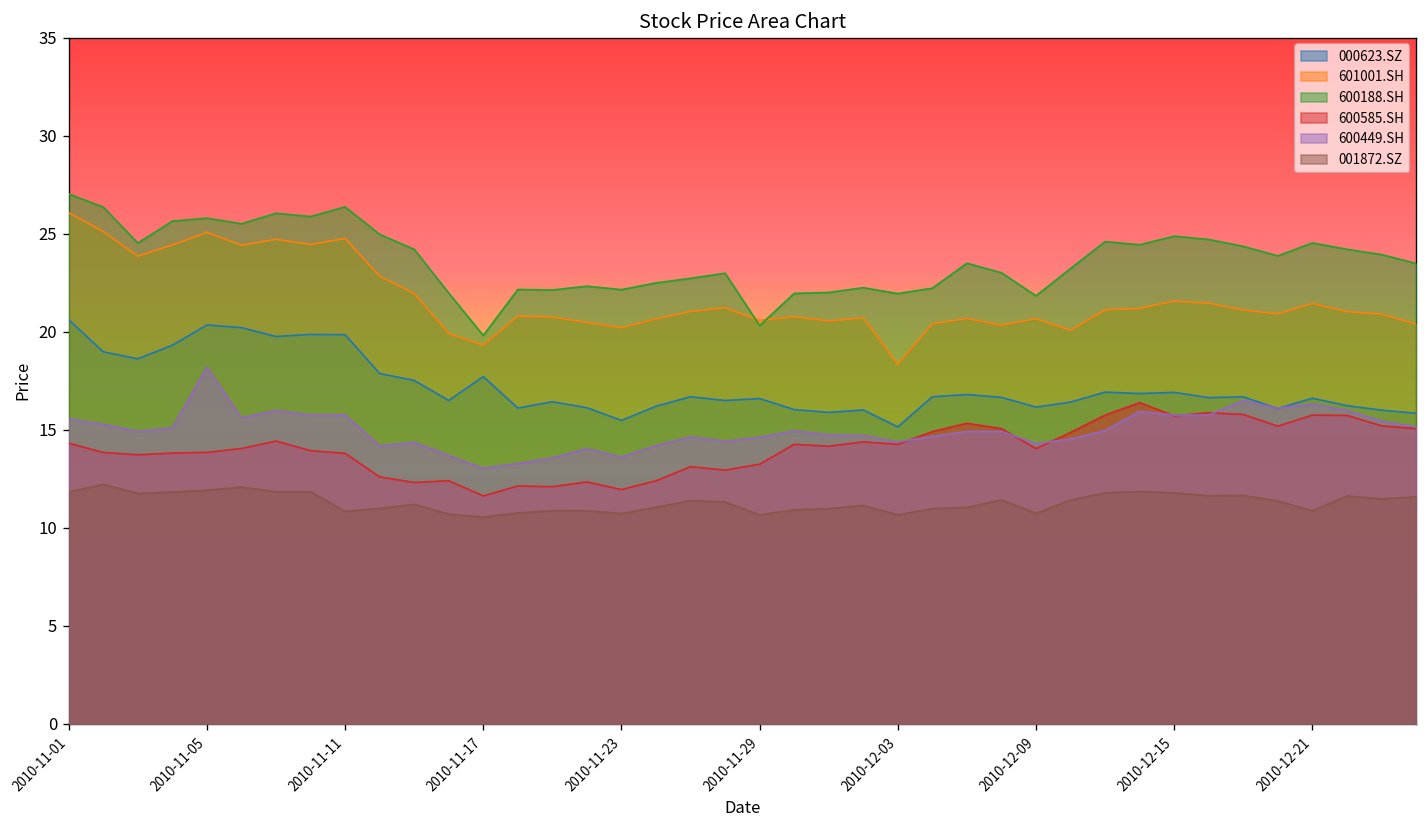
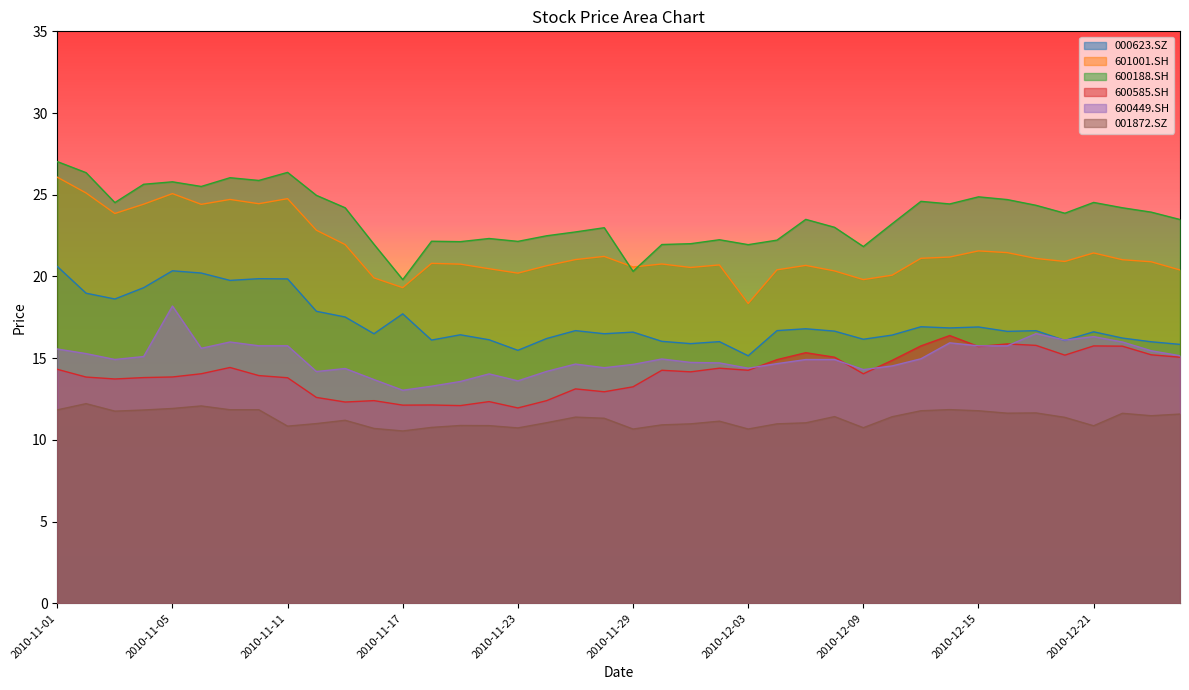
  {
    "000623.SZ": {
      "2010-11-01": 20.6,
      "2010-11-05": 20.3,
      "2010-11-11": 19.8,
      "2010-11-17": 17.7,
      "2010-11-23": 15.5,
      "2010-11-29": 16.6,
      "2010-12-03": 15.1,
      "2010-12-09": 16.2,
      "2010-12-15": 16.9,
      "2010-12-21": 16.6
    },
    "601001.SH": {
      "2010-11-01": 26.1,
      "2010-11-05": 25.1,
      "2010-11-11": 24.8,
      "2010-11-17": 19.3,
      "2010-11-23": 20.2,
      "2010-11-29": 20.6,
      "2010-12-03": 18.3,
-     "2010-12-09": 20.7,
+     "2010-12-09": 19.8,
      "2010-12-15": 21.6,
      "2010-12-21": 21.4
    },
    "600188.SH": {
      "2010-11-01": 27.0,
      "2010-11-05": 25.8,
      "2010-11-11": 26.4,
      "2010-11-17": 19.8,
      "2010-11-23": 22.1,
      "2010-11-29": 20.3,
      "2010-12-03": 21.9,
      "2010-12-09": 21.8,
      "2010-12-15": 24.9,
      "2010-12-21": 24.5
    },
    "600585.SH": {
      "2010-11-01": 14.3,
      "2010-11-05": 13.8,
      "2010-11-11": 13.8,
-     "2010-11-17": 11.6,
+     "2010-11-17": 12.1,
      "2010-11-23": 12.0,
      "2010-11-29": 13.2,
      "2010-12-09": 14.0,
      "2010-12-21": 15.7
    },
    "600449.SH": {
      "2010-11-01": 15.6,
      "2010-11-05": 18.2,
      "2010-11-11": 15.8,
      "2010-11-17": 13.0,
      "2010-11-23": 13.6,
      "2010-11-29": 14.6,
      "2010-12-09": 14.3,
      "2010-12-21": 16.3
    },
    "001872.SZ": {
      "2010-11-01": 11.8,
      "2010-11-05": 11.9,
      "2010-11-11": 10.8,
      "2010-11-17": 10.5,
      "2010-11-23": 10.7,
      "2010-11-29": 10.7,
      "2010-12-03": 10.7,
      "2010-12-09": 10.7,
      "2010-12-15": 11.8,
      "2010-12-21": 10.9
    }
  }
